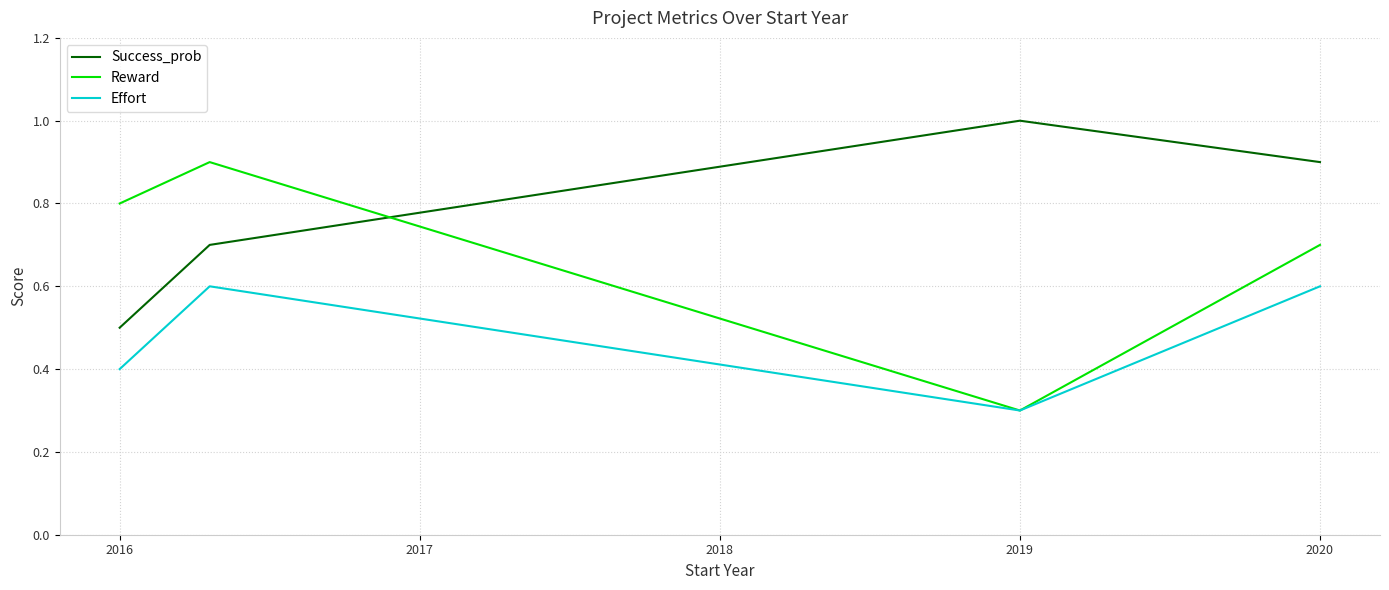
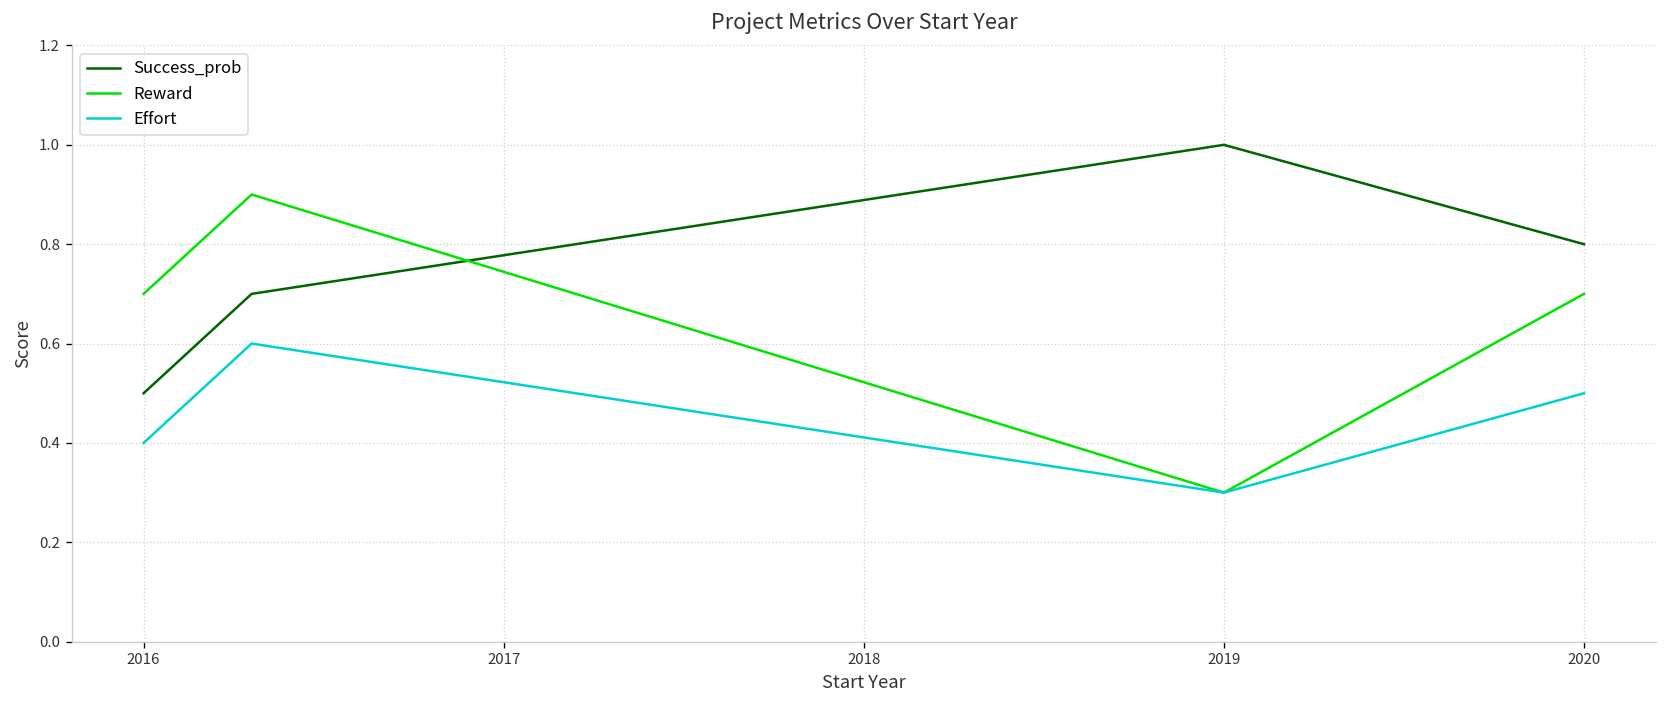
  {
    "Success_prob": {
      "2016": 0.5,
      "2019": 1.0,
-     "2020": 0.9
+     "2020": 0.8
    },
    "Reward": {
-     "2016": 0.8,
+     "2016": 0.7,
      "2020": 0.7
    },
    "Effort": {
      "2016": 0.4,
-     "2020": 0.6
+     "2020": 0.5
    }
  }
